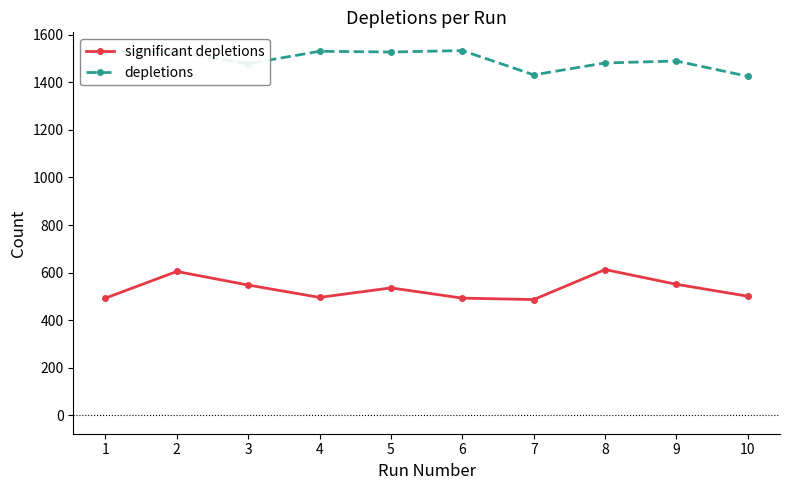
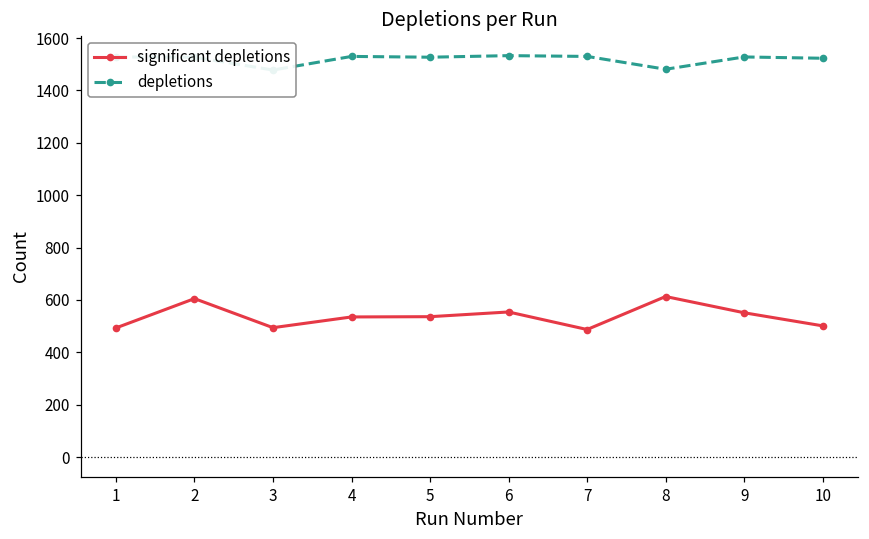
  {
    "significant depletions": {
      "1": 490,
      "2": 610,
-     "3": 550,
-     "4": 500,
+     "3": 490,
+     "4": 540,
      "5": 540,
-     "6": 490,
+     "6": 550,
      "7": 490,
      "8": 610,
      "9": 550,
      "10": 500
    },
    "depletions": {
      "4": 1530,
      "5": 1530,
      "6": 1530,
-     "7": 1430,
+     "7": 1530,
      "8": 1480,
-     "9": 1490,
-     "10": 1430
+     "9": 1530,
+     "10": 1520
    }
  }
